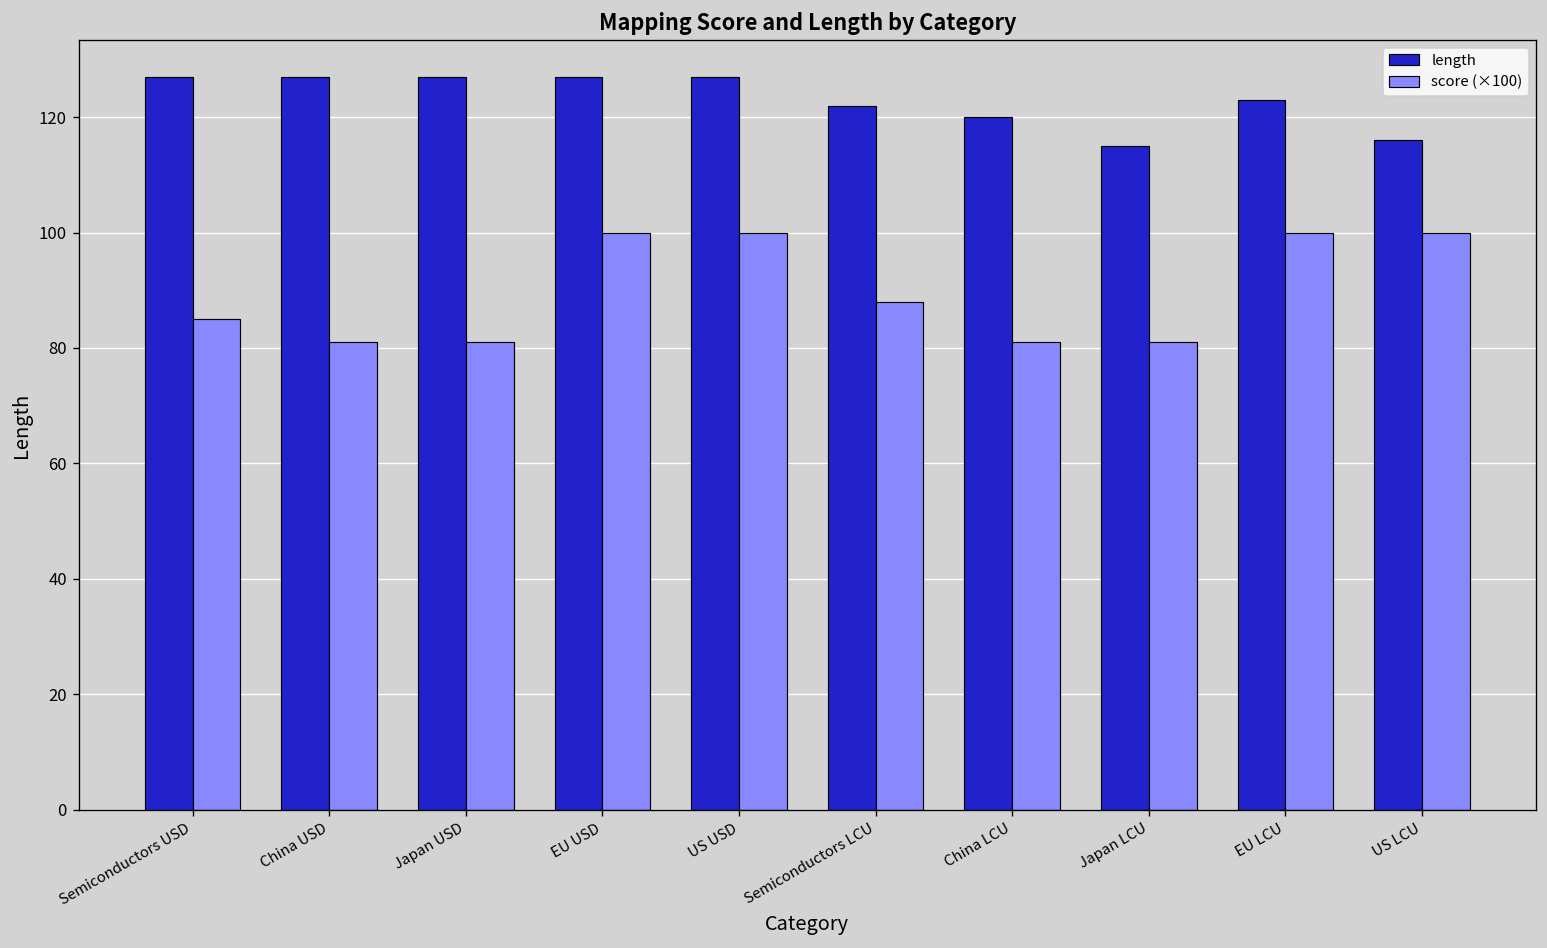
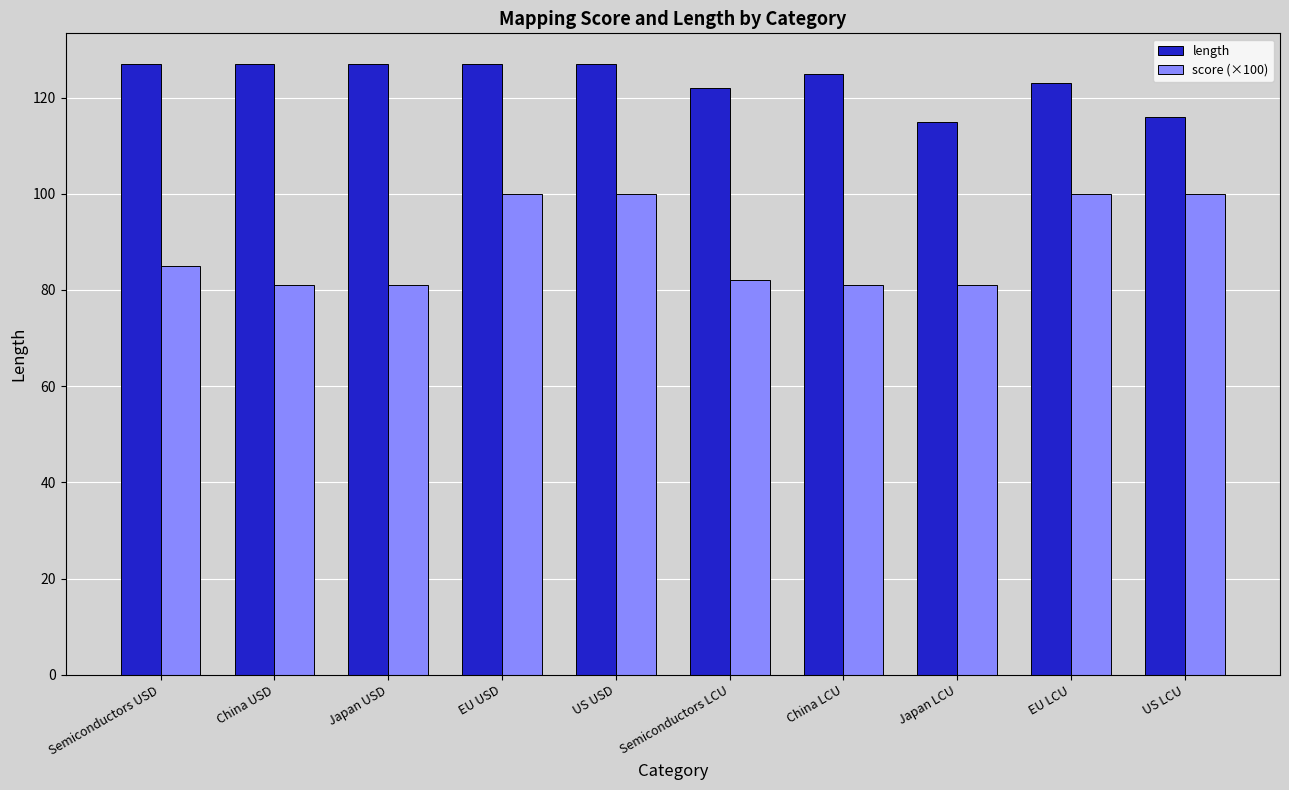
  {
    "length": {
      "Semiconductors USD": 127,
      "China USD": 127,
      "Japan USD": 127,
      "EU USD": 127,
      "US USD": 127,
      "Semiconductors LCU": 122,
-     "China LCU": 120,
+     "China LCU": 125,
      "Japan LCU": 115,
      "EU LCU": 123,
      "US LCU": 116
    },
    "score (×100)": {
      "Semiconductors USD": 85,
      "China USD": 81,
      "Japan USD": 81,
      "EU USD": 100,
      "US USD": 100,
-     "Semiconductors LCU": 88,
+     "Semiconductors LCU": 82,
      "China LCU": 81,
      "Japan LCU": 81,
      "EU LCU": 100,
      "US LCU": 100
    }
  }
